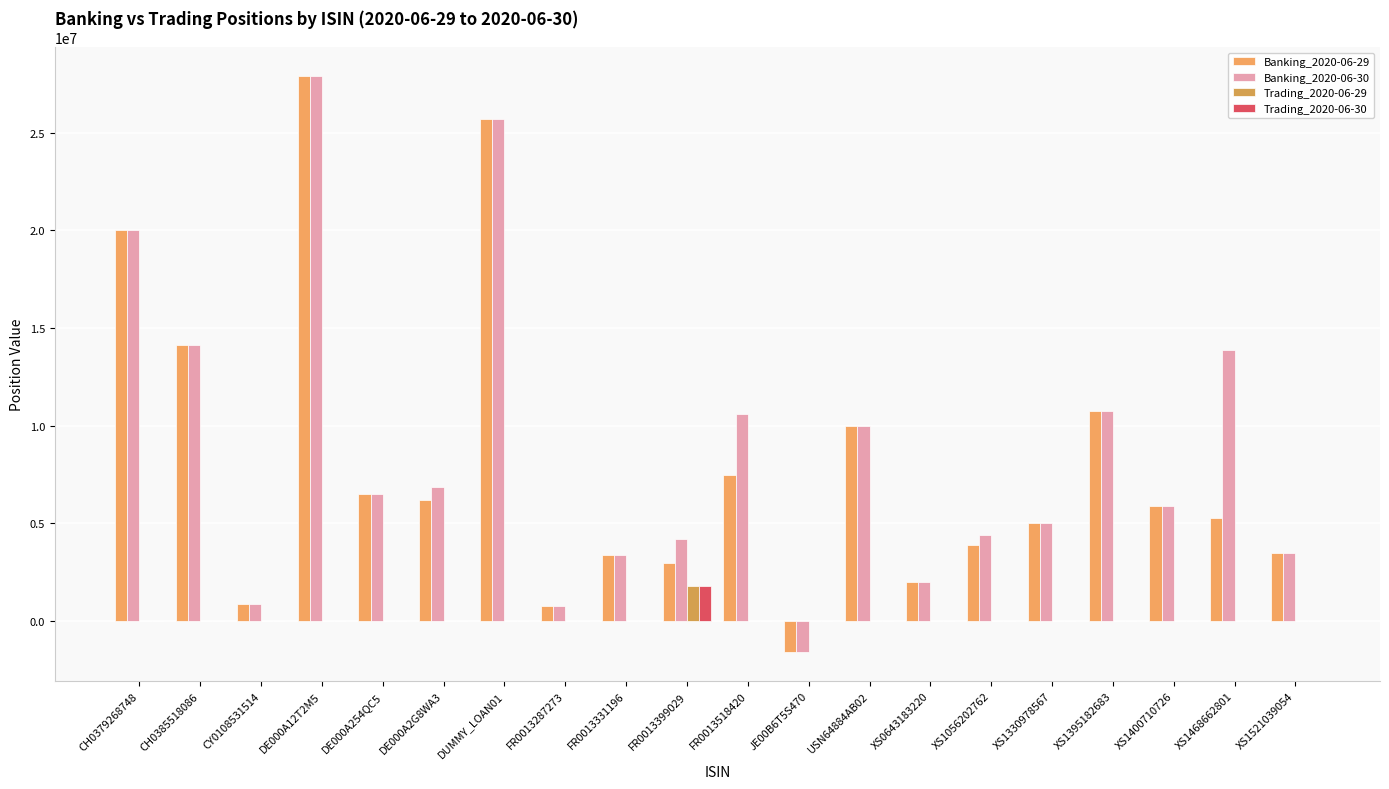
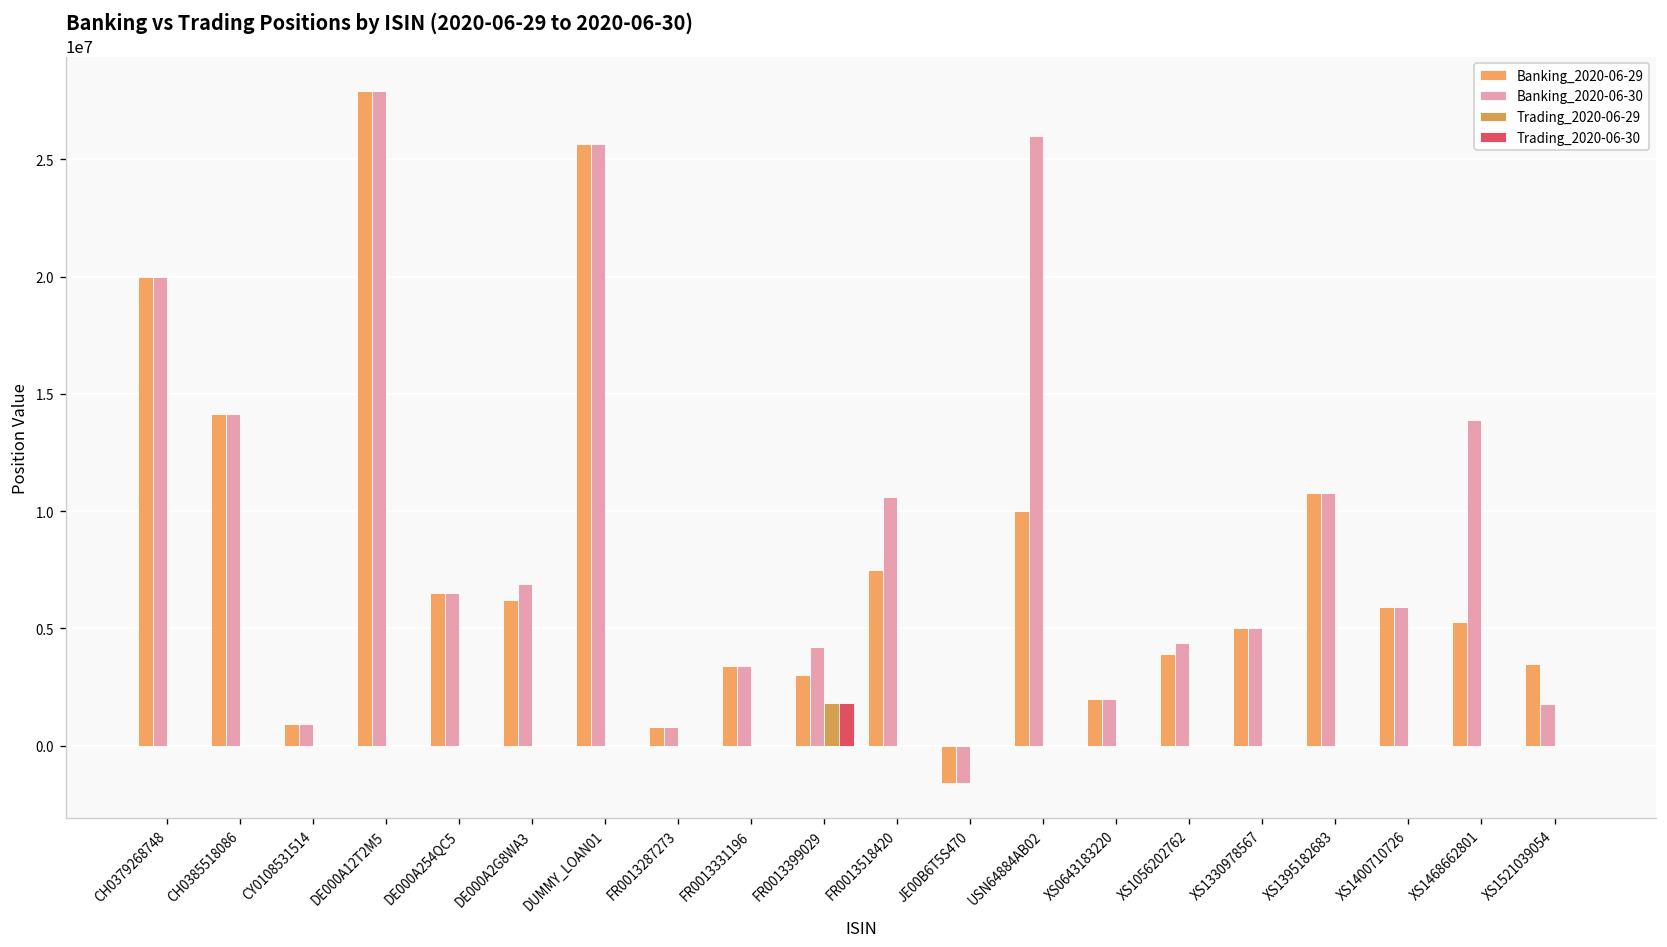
  {
    "Banking_2020-06-30": {
      "CH0379268748": 20000000,
      "CH0385518086": 14200000,
      "CY0108531514": 900000,
      "DE000A12T2M5": 27900000,
      "DE000A254QC5": 6500000,
      "DE000A2G8WA3": 6900000,
      "DUMMY_LOAN01": 25700000,
      "FR0013287273": 800000,
      "FR0013331196": 3400000,
      "FR0013399029": 4200000,
      "FR0013518420": 10600000,
      "JE00B6T5S470": -1600000,
-     "USN64884AB02": 10000000,
+     "USN64884AB02": 26000000,
      "XS0643183220": 2000000,
      "XS1056202762": 4400000,
      "XS1330978567": 5000000,
      "XS1395182683": 10800000,
      "XS1400710726": 5900000,
      "XS1468662801": 13900000,
-     "XS1521039054": 3500000
+     "XS1521039054": 1800000
    },
    "Trading_2020-06-30": {
      "CH0379268748": 0,
      "CH0385518086": 0,
      "CY0108531514": 0,
      "DE000A12T2M5": 0,
      "DE000A254QC5": 0,
      "DE000A2G8WA3": 0,
      "DUMMY_LOAN01": 0,
      "FR0013287273": 0,
      "FR0013331196": 0,
      "FR0013399029": 1800000,
      "FR0013518420": 0,
      "JE00B6T5S470": 0,
      "USN64884AB02": 0,
      "XS0643183220": 0,
      "XS1056202762": 0,
      "XS1330978567": 0,
      "XS1395182683": 0,
      "XS1400710726": 0,
      "XS1468662801": 0,
      "XS1521039054": 0
    }
  }
